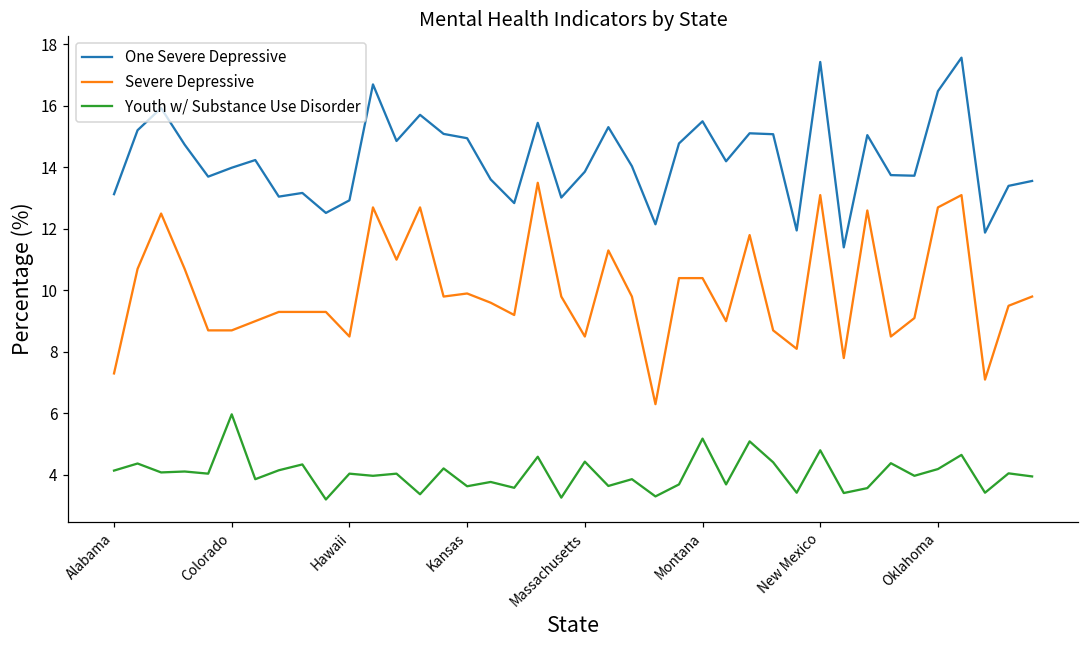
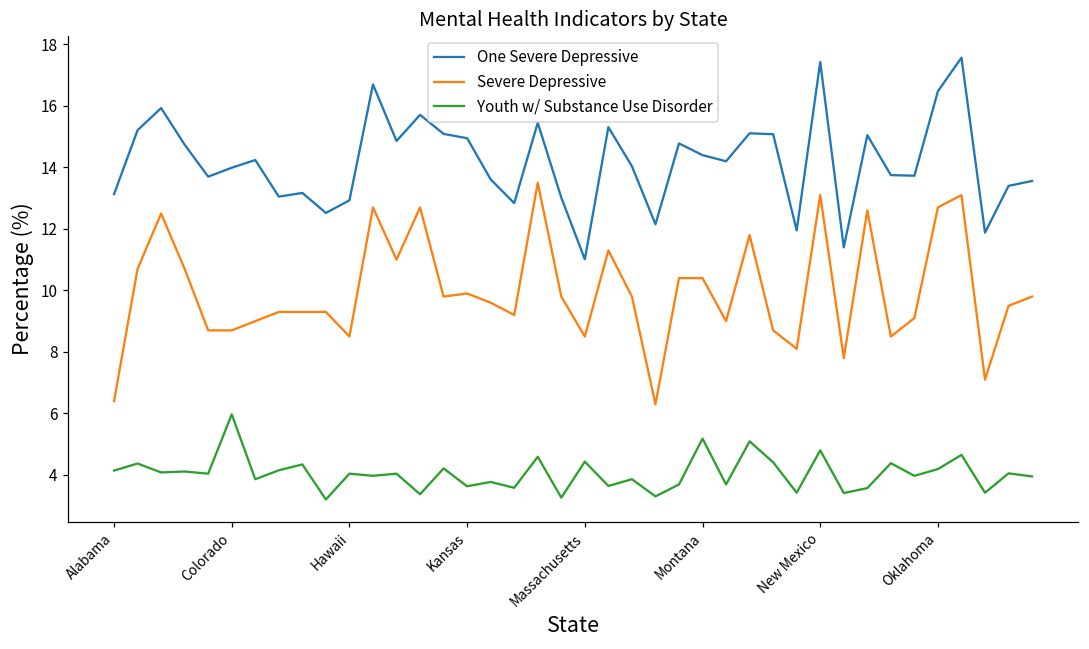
  {
    "One Severe Depressive": {
      "Alabama": 13.1,
      "Colorado": 14.0,
      "Hawaii": 12.9,
      "Kansas": 15.0,
-     "Massachusetts": 13.9,
-     "Montana": 15.5,
+     "Massachusetts": 11.0,
+     "Montana": 14.4,
      "New Mexico": 17.4,
      "Oklahoma": 16.5
    },
    "Severe Depressive": {
-     "Alabama": 7.3,
+     "Alabama": 6.4,
      "Colorado": 8.7,
      "Hawaii": 8.5,
      "Kansas": 9.9,
      "Massachusetts": 8.5,
      "Montana": 10.4,
      "New Mexico": 13.1,
      "Oklahoma": 12.7
    },
    "Youth w/ Substance Use Disorder": {
      "Alabama": 4.1,
      "Colorado": 6.0,
      "Hawaii": 4.0,
      "Kansas": 3.6,
      "Massachusetts": 4.4,
      "Montana": 5.2,
      "New Mexico": 4.8,
      "Oklahoma": 4.2
    }
  }
